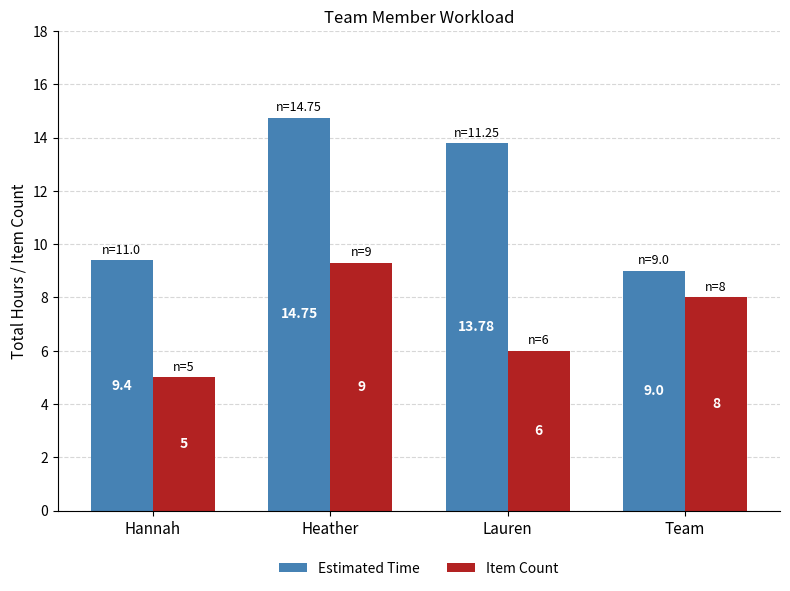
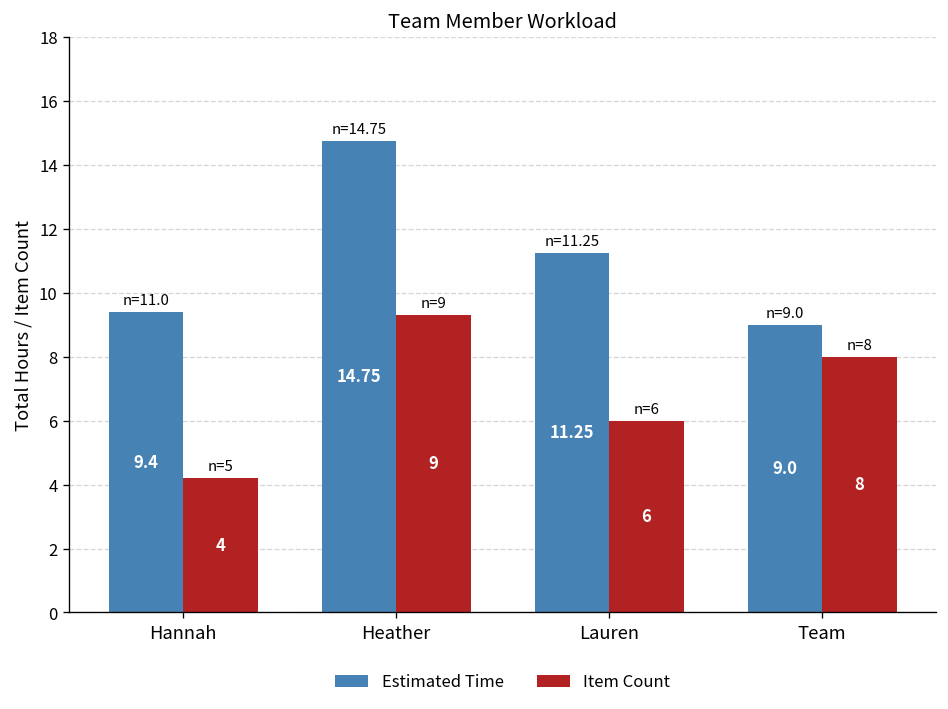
  {
    "Estimated Time": {
      "Hannah": 9.4,
      "Heather": 14.75,
-     "Lauren": 13.78,
+     "Lauren": 11.25,
      "Team": 9.0
    },
    "Item Count": {
-     "Hannah": 5,
+     "Hannah": 4,
      "Heather": 9,
      "Lauren": 6,
      "Team": 8
    }
  }
